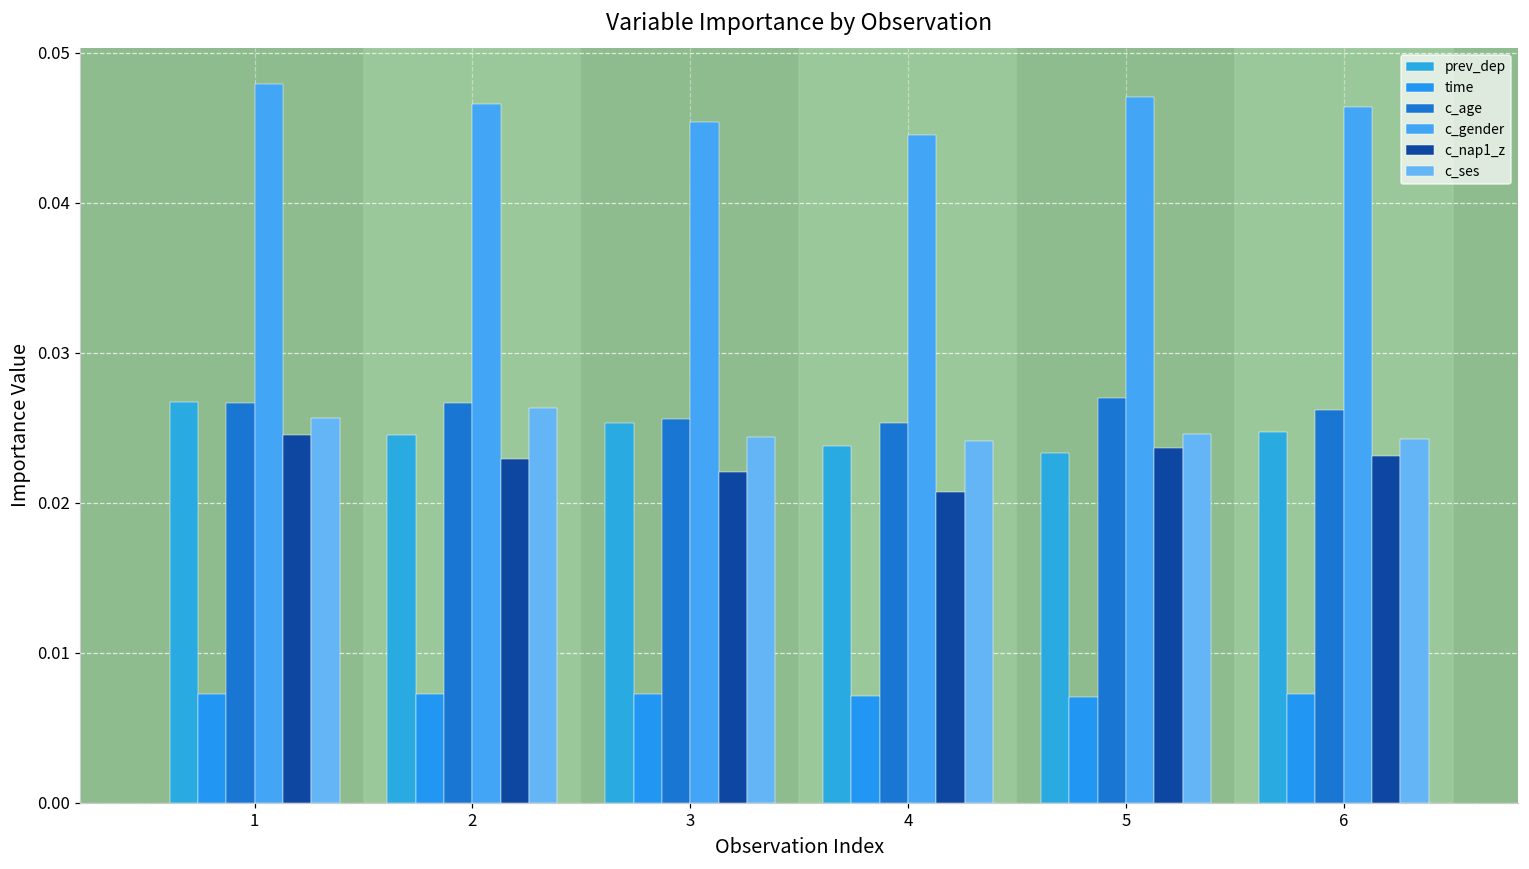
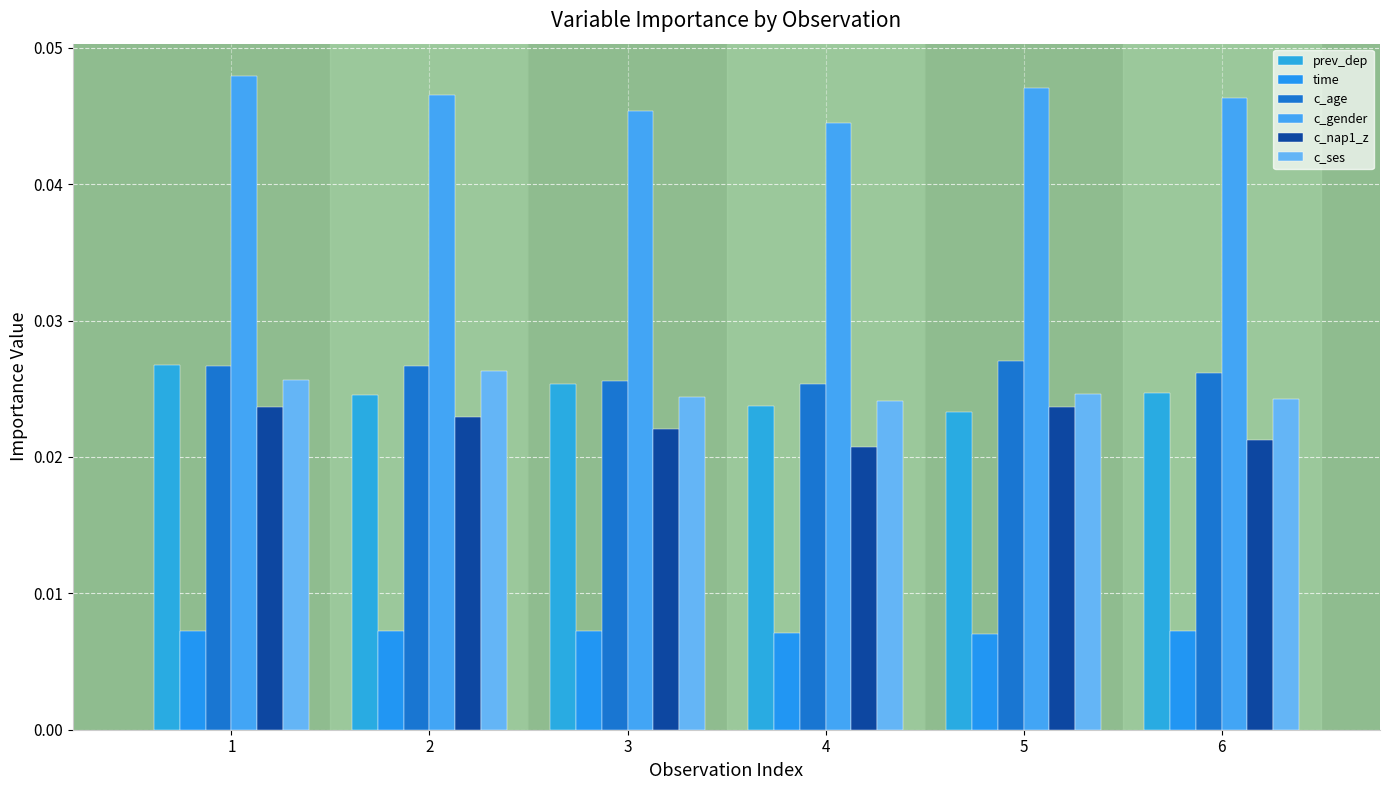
  {
    "c_nap1_z": {
-     "1": 0.0245,
+     "1": 0.0237,
      "2": 0.0229,
      "3": 0.0221,
      "4": 0.0207,
      "5": 0.0236,
-     "6": 0.0231
+     "6": 0.0212
    }
  }
